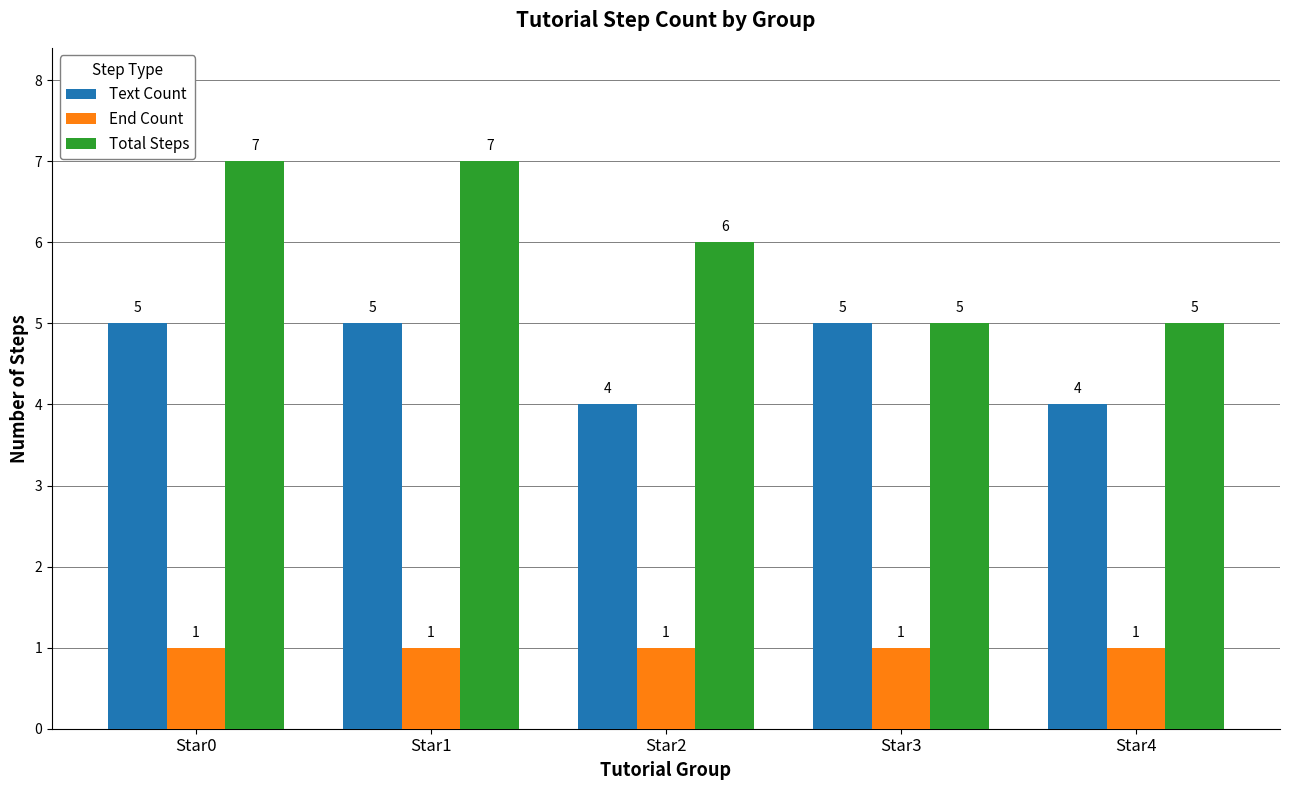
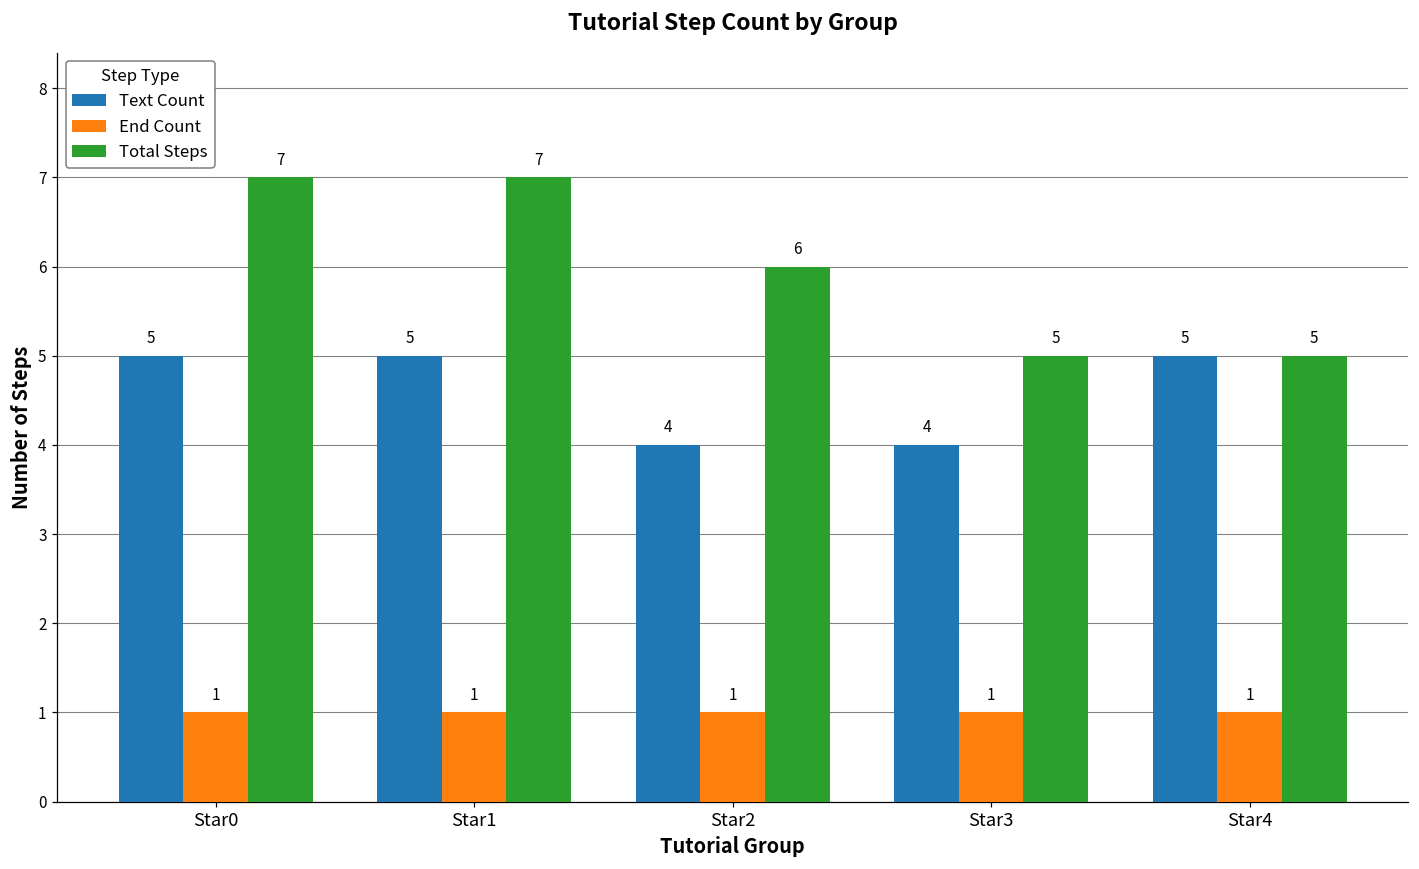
  {
    "Text Count": {
      "Star0": 5,
      "Star1": 5,
      "Star2": 4,
-     "Star3": 5,
-     "Star4": 4
+     "Star3": 4,
+     "Star4": 5
    },
    "End Count": {
      "Star0": 1,
      "Star1": 1,
      "Star2": 1,
      "Star3": 1,
      "Star4": 1
    },
    "Total Steps": {
      "Star0": 7,
      "Star1": 7,
      "Star2": 6,
      "Star3": 5,
      "Star4": 5
    }
  }
